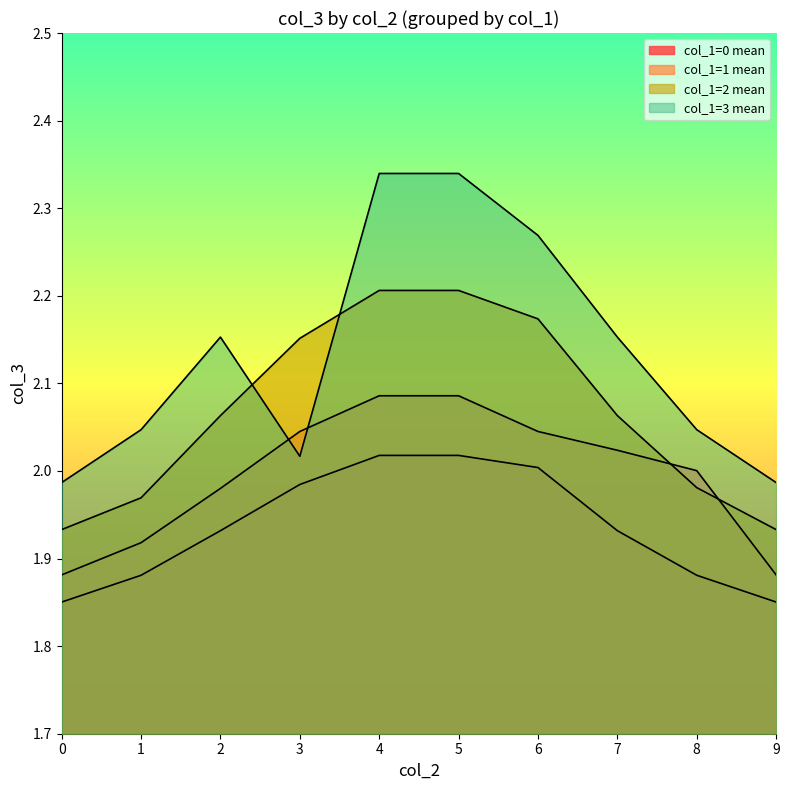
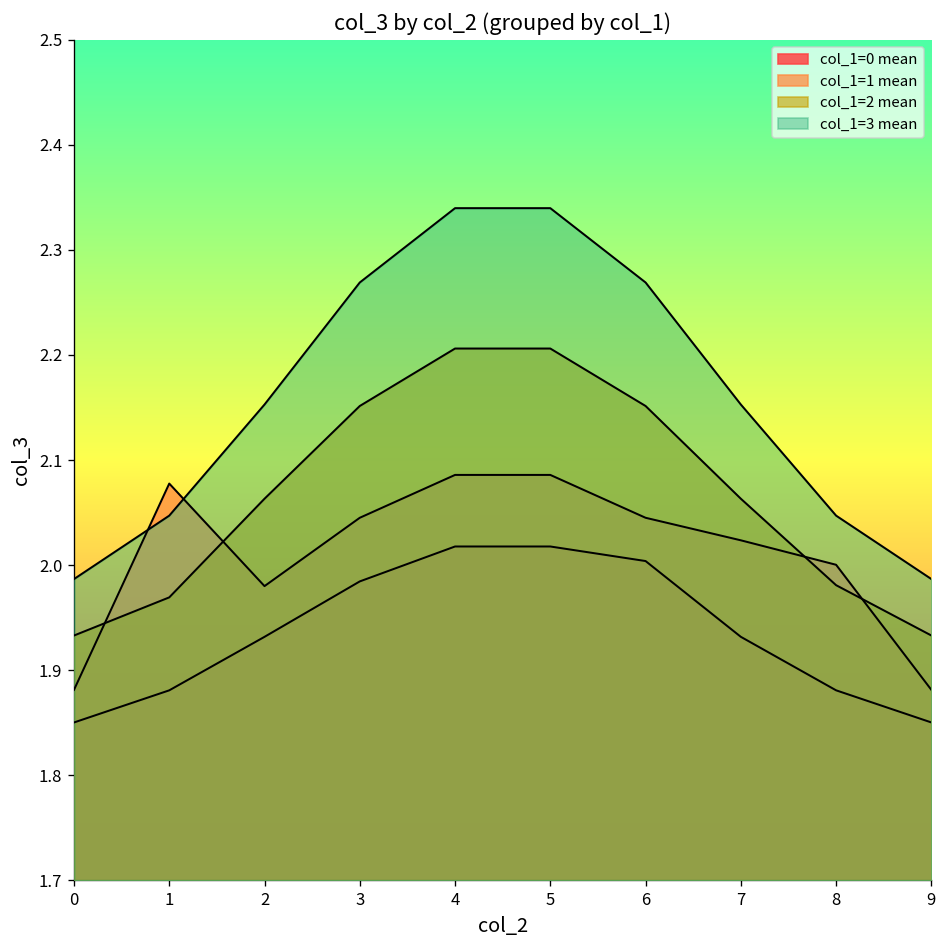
  {
    "col_1=0 mean": {
      "0": 1.85,
      "1": 1.88,
      "2": 1.93,
      "3": 1.98,
      "4": 2.02,
      "5": 2.02,
      "6": 2.00,
      "7": 1.93,
      "8": 1.88,
      "9": 1.85
    },
    "col_1=1 mean": {
      "0": 1.88,
-     "1": 1.92,
+     "1": 2.08,
      "2": 1.98,
      "3": 2.05,
      "4": 2.09,
      "5": 2.09,
      "6": 2.05,
      "7": 2.02,
      "8": 2.00,
      "9": 1.88
    },
    "col_1=2 mean": {
      "0": 1.93,
      "1": 1.97,
      "2": 2.06,
      "3": 2.15,
      "4": 2.21,
      "5": 2.21,
-     "6": 2.17,
+     "6": 2.15,
      "7": 2.06,
      "8": 1.98,
      "9": 1.93
    },
    "col_1=3 mean": {
      "0": 1.99,
      "1": 2.05,
      "2": 2.15,
-     "3": 2.02,
+     "3": 2.27,
      "4": 2.34,
      "5": 2.34,
      "6": 2.27,
      "7": 2.15,
      "8": 2.05,
      "9": 1.99
    }
  }
